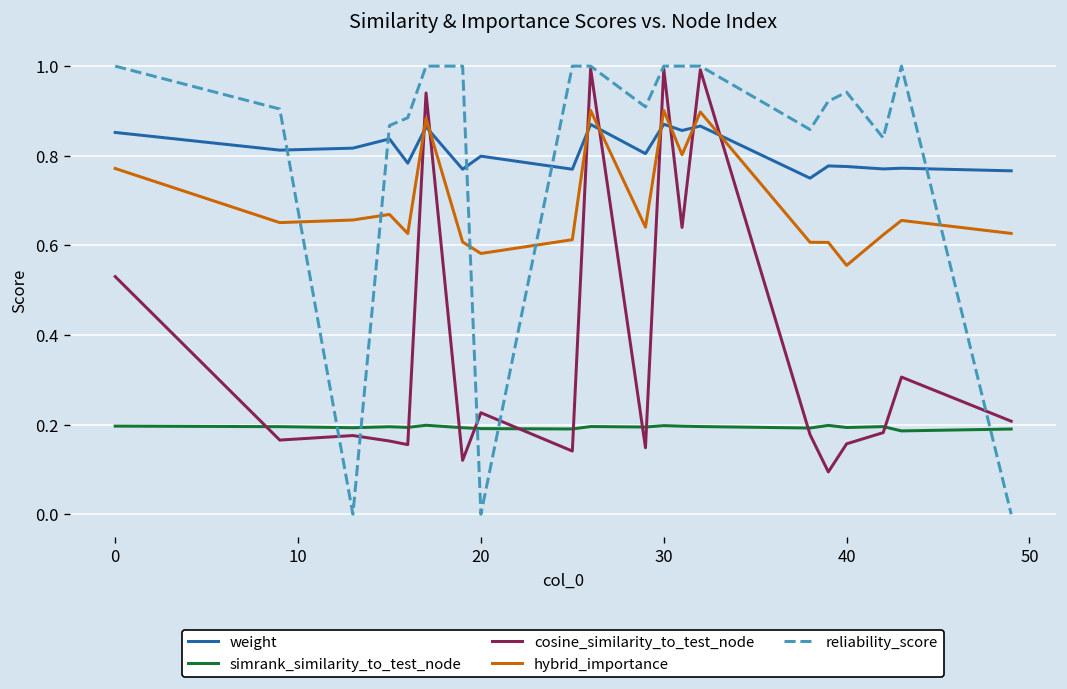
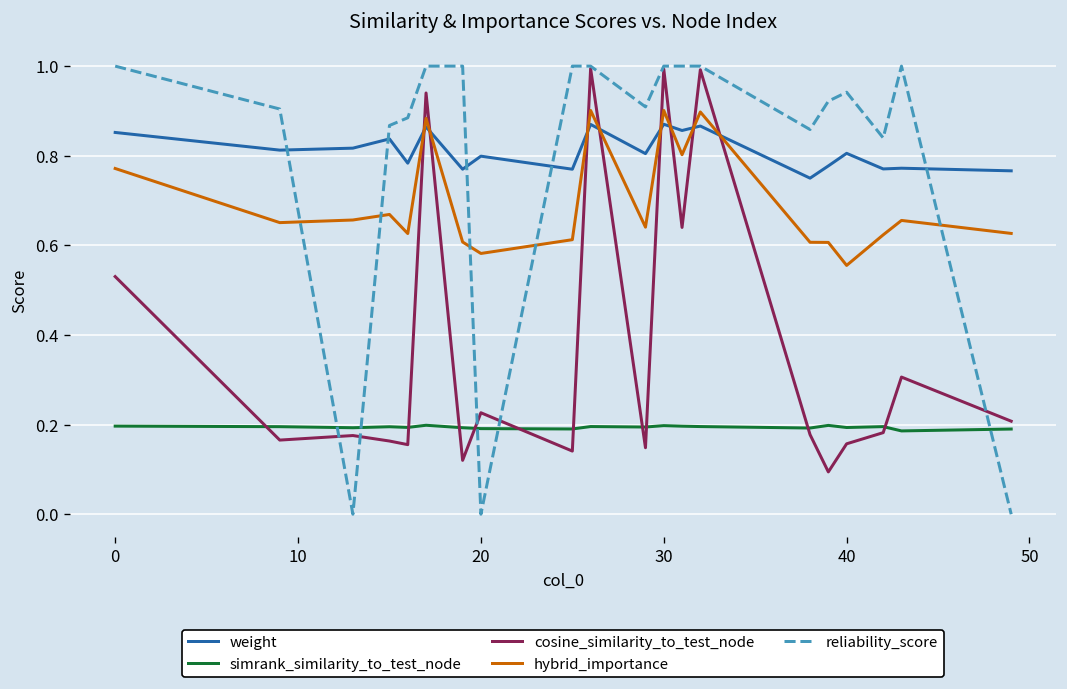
  {
    "weight": {
      "0": 0.85,
      "20": 0.80,
      "30": 0.87,
-     "40": 0.78
+     "40": 0.81
    },
    "simrank_similarity_to_test_node": {
      "0": 0.20,
      "20": 0.19,
      "30": 0.20,
      "40": 0.19
    },
    "cosine_similarity_to_test_node": {
      "0": 0.53,
      "20": 0.23,
      "40": 0.16
    },
    "hybrid_importance": {
      "0": 0.77,
      "20": 0.58,
      "30": 0.90,
      "40": 0.56
    },
    "reliability_score": {
      "0": 1.00,
      "20": 0.00,
      "40": 0.94
    }
  }
